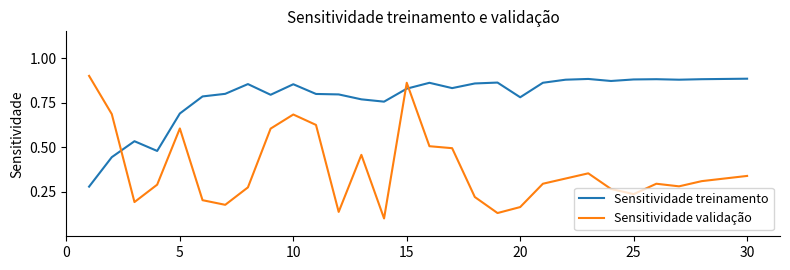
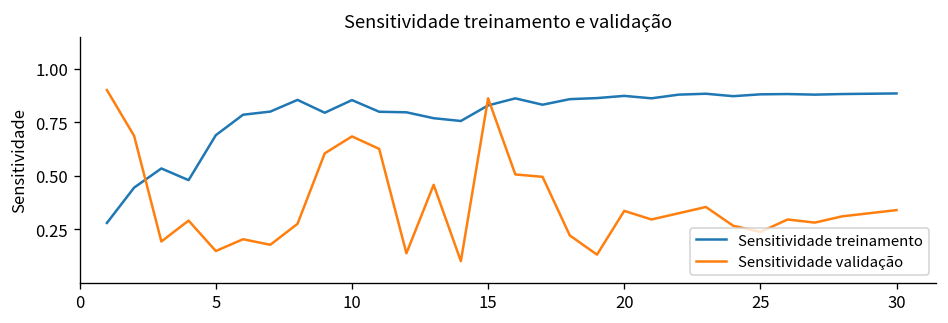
  {
    "Sensitividade treinamento": {
      "5": 0.69,
      "10": 0.85,
      "15": 0.83,
-     "20": 0.78,
+     "20": 0.87,
      "25": 0.88,
      "30": 0.88
    },
    "Sensitividade validação": {
-     "5": 0.61,
+     "5": 0.15,
      "10": 0.68,
      "15": 0.86,
-     "20": 0.16,
+     "20": 0.34,
      "30": 0.34
    }
  }
